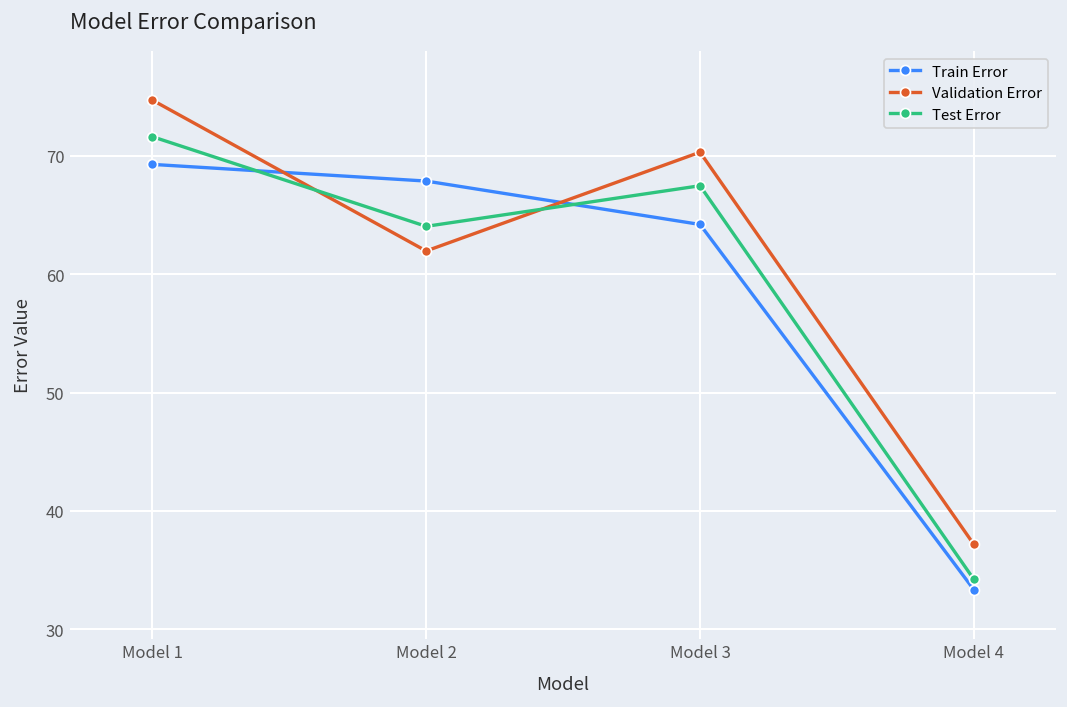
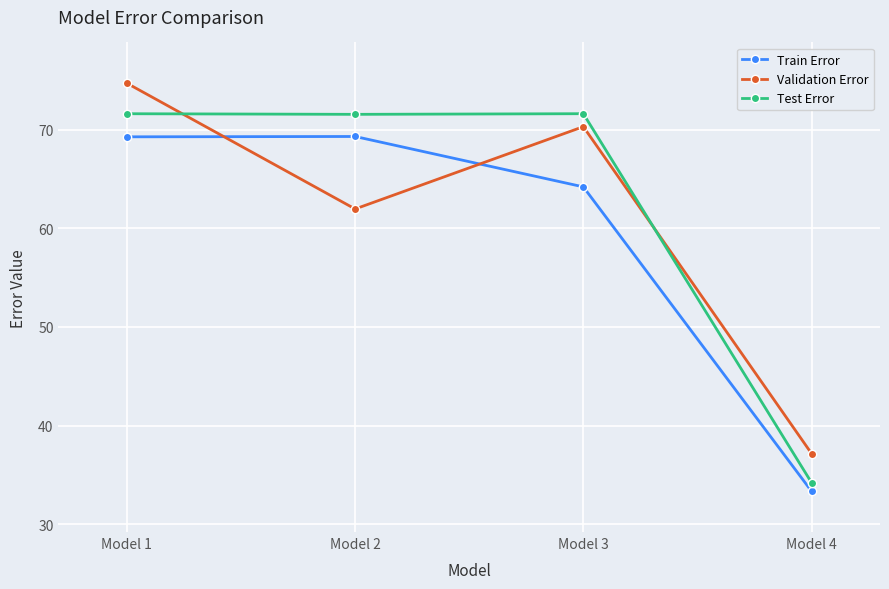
  {
    "Train Error": {
      "Model 1": 69,
-     "Model 2": 68,
+     "Model 2": 69,
      "Model 3": 64,
      "Model 4": 33
    },
    "Validation Error": {
      "Model 1": 75,
      "Model 2": 62,
      "Model 3": 70,
      "Model 4": 37
    },
    "Test Error": {
      "Model 1": 72,
-     "Model 2": 64,
-     "Model 3": 67,
+     "Model 2": 72,
+     "Model 3": 72,
      "Model 4": 34
    }
  }
